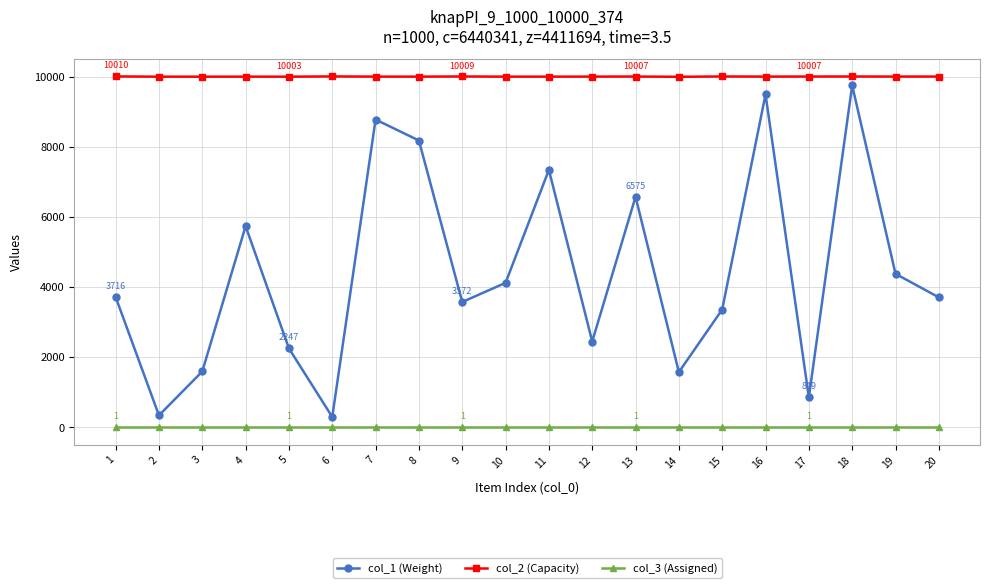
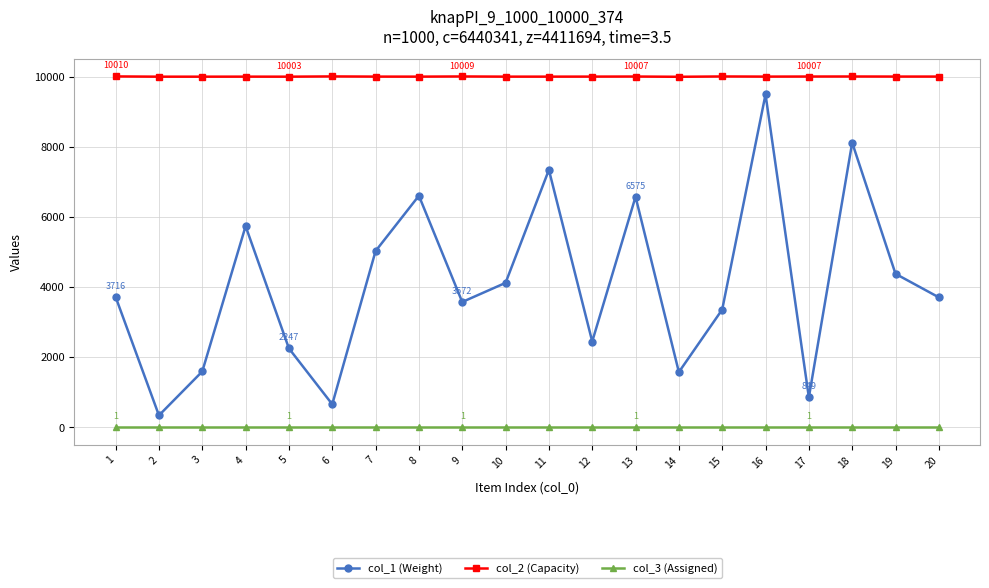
  {
    "col_1 (Weight)": {
      "2": 300,
      "3": 1600,
      "4": 5700,
-     "6": 300,
-     "7": 8800,
-     "8": 8200,
+     "6": 700,
+     "7": 5000,
+     "8": 6600,
      "10": 4100,
      "11": 7300,
      "12": 2400,
      "14": 1600,
      "15": 3400,
      "16": 9500,
-     "18": 9800,
+     "18": 8100,
      "19": 4400,
      "20": 3700
    },
    "col_2 (Capacity)": {
      "1": 10010,
      "5": 10003,
      "9": 10009,
      "13": 10007,
      "17": 10007
    },
    "col_3 (Assigned)": {
      "1": 1,
      "5": 1,
      "9": 1,
      "13": 1,
      "17": 1
    }
  }
